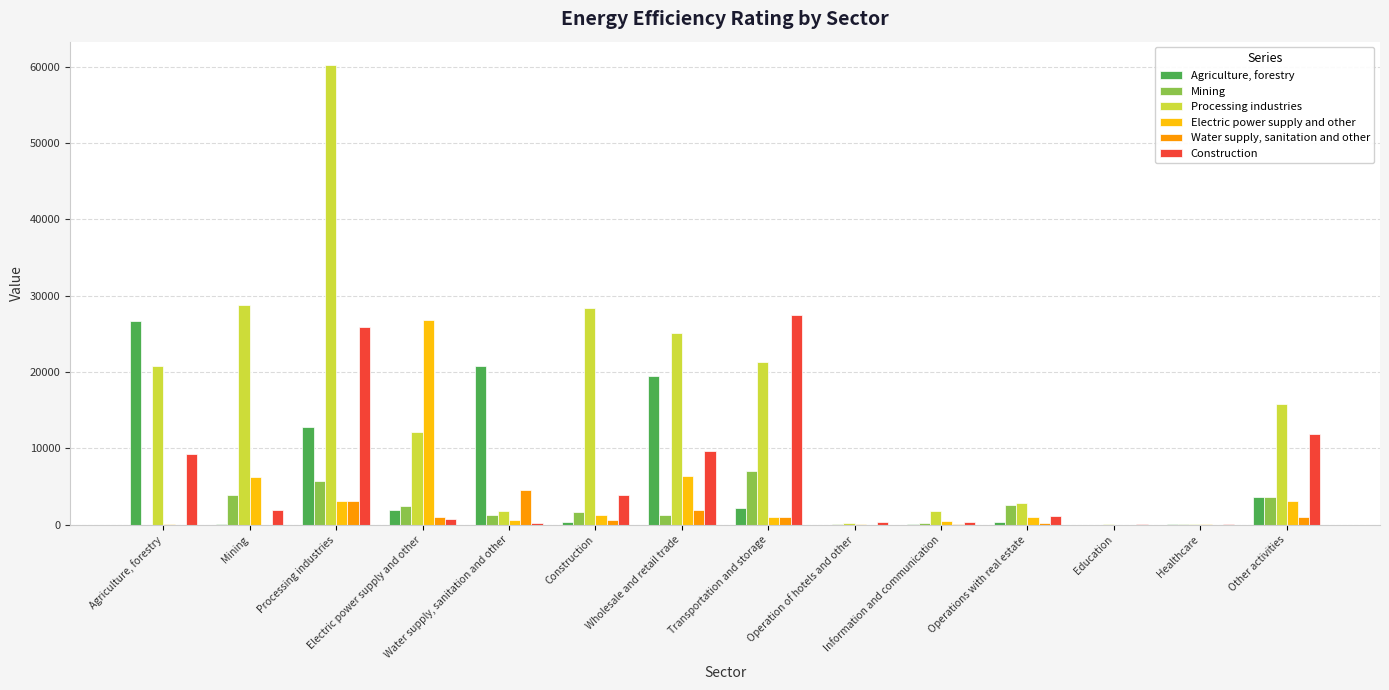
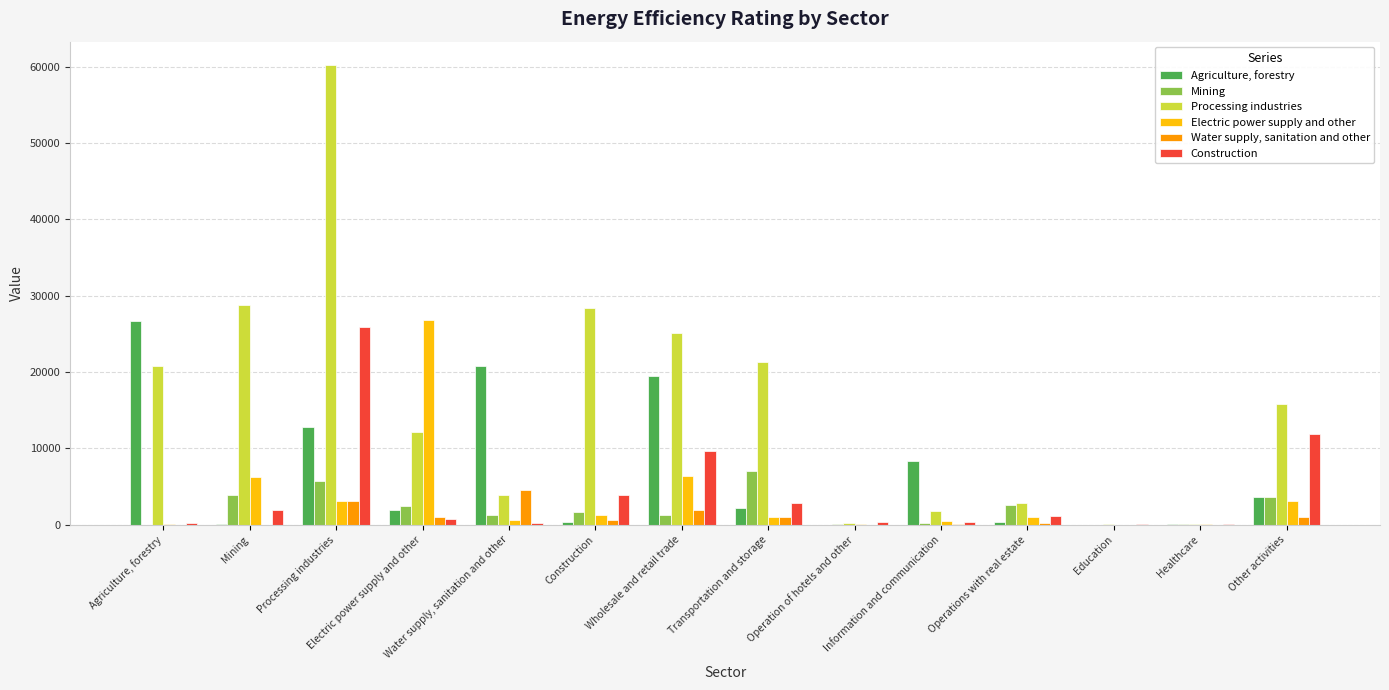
  {
    "Agriculture, forestry": {
      "Agriculture, forestry": 27000,
      "Processing industries": 13000,
      "Electric power supply and other": 2000,
      "Water supply, sanitation and other": 21000,
      "Construction": 0,
      "Wholesale and retail trade": 19000,
      "Transportation and storage": 2000,
-     "Information and communication": 0,
+     "Information and communication": 8000,
      "Operations with real estate": 0,
      "Other activities": 4000
    },
    "Mining": {
      "Mining": 4000,
      "Processing industries": 6000,
      "Electric power supply and other": 3000,
      "Water supply, sanitation and other": 1000,
      "Construction": 2000,
      "Wholesale and retail trade": 1000,
      "Transportation and storage": 7000,
      "Operations with real estate": 3000,
      "Other activities": 4000
    },
    "Processing industries": {
      "Agriculture, forestry": 21000,
      "Mining": 29000,
      "Processing industries": 60000,
      "Electric power supply and other": 12000,
-     "Water supply, sanitation and other": 2000,
+     "Water supply, sanitation and other": 4000,
      "Construction": 28000,
      "Wholesale and retail trade": 25000,
      "Transportation and storage": 21000,
      "Information and communication": 2000,
      "Operations with real estate": 3000,
      "Other activities": 16000
    },
    "Construction": {
-     "Agriculture, forestry": 9000,
+     "Agriculture, forestry": 0,
      "Mining": 2000,
      "Processing industries": 26000,
      "Electric power supply and other": 1000,
      "Construction": 4000,
      "Wholesale and retail trade": 10000,
-     "Transportation and storage": 27000,
+     "Transportation and storage": 3000,
      "Operation of hotels and other": 0,
      "Operations with real estate": 1000,
      "Other activities": 12000
    }
  }
